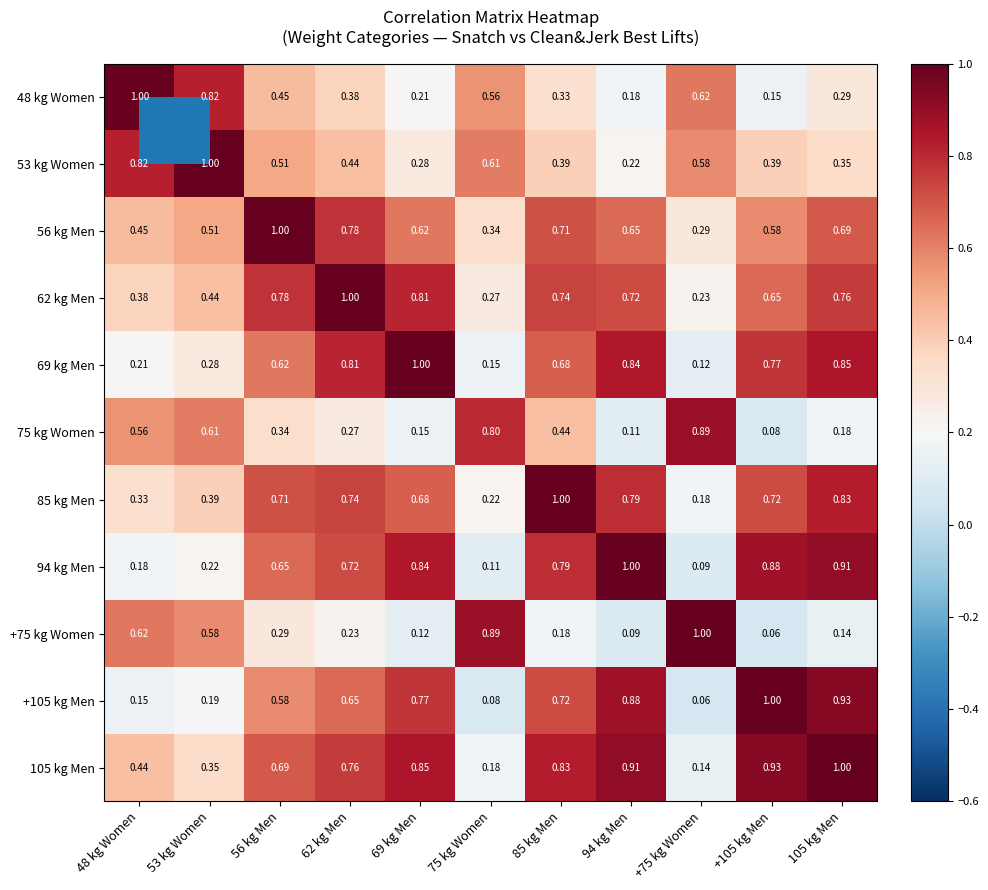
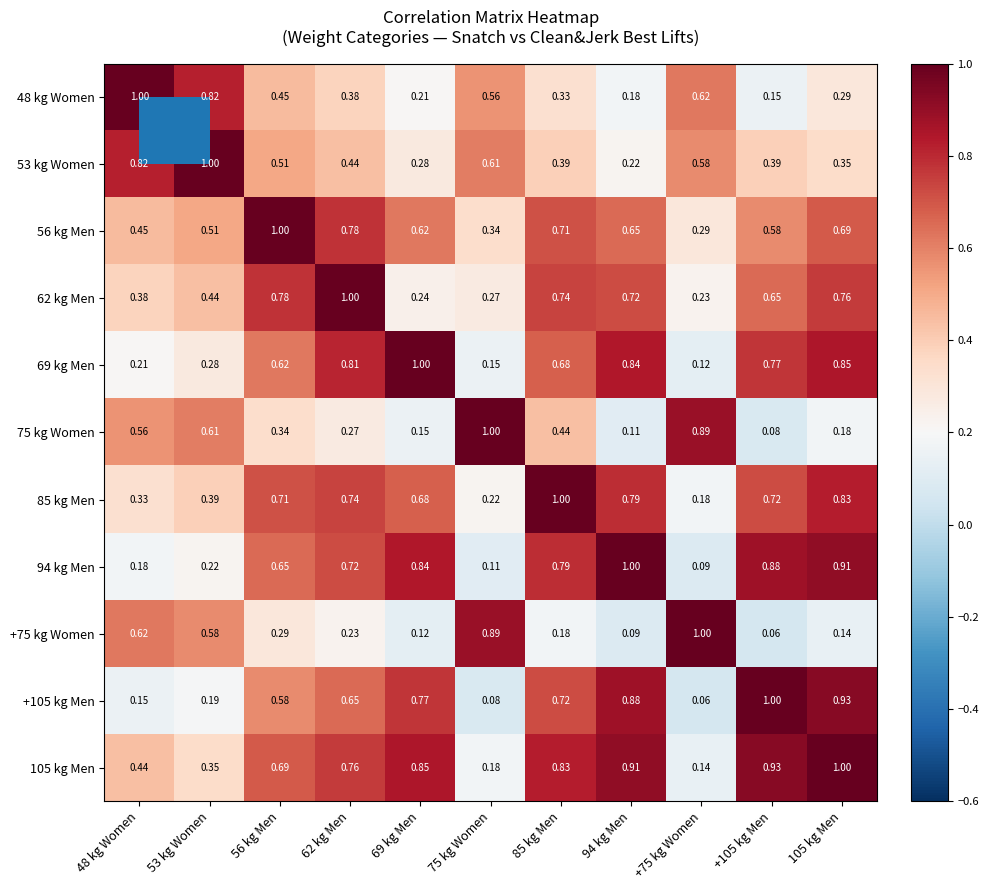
  {
    "48 kg Women": {
      "56 kg Men": 0.45,
      "62 kg Men": 0.38,
      "69 kg Men": 0.21,
      "75 kg Women": 0.56,
      "85 kg Men": 0.33,
      "94 kg Men": 0.18,
      "+75 kg Women": 0.62,
      "+105 kg Men": 0.15,
      "105 kg Men": 0.29
    },
    "53 kg Women": {
      "56 kg Men": 0.51,
      "62 kg Men": 0.44,
      "69 kg Men": 0.28,
      "75 kg Women": 0.61,
      "85 kg Men": 0.39,
      "94 kg Men": 0.22,
      "+75 kg Women": 0.58,
      "+105 kg Men": 0.39,
      "105 kg Men": 0.35
    },
    "56 kg Men": {
      "48 kg Women": 0.45,
      "53 kg Women": 0.51,
      "56 kg Men": 1.00,
      "62 kg Men": 0.78,
      "69 kg Men": 0.62,
      "75 kg Women": 0.34,
      "85 kg Men": 0.71,
      "94 kg Men": 0.65,
      "+75 kg Women": 0.29,
      "+105 kg Men": 0.58,
      "105 kg Men": 0.69
    },
    "62 kg Men": {
      "48 kg Women": 0.38,
      "53 kg Women": 0.44,
      "56 kg Men": 0.78,
      "62 kg Men": 1.00,
-     "69 kg Men": 0.81,
+     "69 kg Men": 0.24,
      "75 kg Women": 0.27,
      "85 kg Men": 0.74,
      "94 kg Men": 0.72,
      "+75 kg Women": 0.23,
      "+105 kg Men": 0.65,
      "105 kg Men": 0.76
    },
    "69 kg Men": {
      "48 kg Women": 0.21,
      "53 kg Women": 0.28,
      "56 kg Men": 0.62,
      "62 kg Men": 0.81,
      "69 kg Men": 1.00,
      "75 kg Women": 0.15,
      "85 kg Men": 0.68,
      "94 kg Men": 0.84,
      "+75 kg Women": 0.12,
      "+105 kg Men": 0.77,
      "105 kg Men": 0.85
    },
    "75 kg Women": {
      "48 kg Women": 0.56,
      "53 kg Women": 0.61,
      "56 kg Men": 0.34,
      "62 kg Men": 0.27,
      "69 kg Men": 0.15,
-     "75 kg Women": 0.80,
+     "75 kg Women": 1.00,
      "85 kg Men": 0.44,
      "94 kg Men": 0.11,
      "+75 kg Women": 0.89,
      "+105 kg Men": 0.08,
      "105 kg Men": 0.18
    },
    "85 kg Men": {
      "48 kg Women": 0.33,
      "53 kg Women": 0.39,
      "56 kg Men": 0.71,
      "62 kg Men": 0.74,
      "69 kg Men": 0.68,
      "75 kg Women": 0.22,
      "85 kg Men": 1.00,
      "94 kg Men": 0.79,
      "+75 kg Women": 0.18,
      "+105 kg Men": 0.72,
      "105 kg Men": 0.83
    },
    "94 kg Men": {
      "48 kg Women": 0.18,
      "53 kg Women": 0.22,
      "56 kg Men": 0.65,
      "62 kg Men": 0.72,
      "69 kg Men": 0.84,
      "75 kg Women": 0.11,
      "85 kg Men": 0.79,
      "94 kg Men": 1.00,
      "+75 kg Women": 0.09,
      "+105 kg Men": 0.88,
      "105 kg Men": 0.91
    },
    "+75 kg Women": {
      "48 kg Women": 0.62,
      "53 kg Women": 0.58,
      "56 kg Men": 0.29,
      "62 kg Men": 0.23,
      "69 kg Men": 0.12,
      "75 kg Women": 0.89,
      "85 kg Men": 0.18,
      "94 kg Men": 0.09,
      "+75 kg Women": 1.00,
      "+105 kg Men": 0.06,
      "105 kg Men": 0.14
    },
    "+105 kg Men": {
      "48 kg Women": 0.15,
      "53 kg Women": 0.19,
      "56 kg Men": 0.58,
      "62 kg Men": 0.65,
      "69 kg Men": 0.77,
      "75 kg Women": 0.08,
      "85 kg Men": 0.72,
      "94 kg Men": 0.88,
      "+75 kg Women": 0.06,
      "+105 kg Men": 1.00,
      "105 kg Men": 0.93
    },
    "105 kg Men": {
      "48 kg Women": 0.44,
      "53 kg Women": 0.35,
      "56 kg Men": 0.69,
      "62 kg Men": 0.76,
      "69 kg Men": 0.85,
      "75 kg Women": 0.18,
      "85 kg Men": 0.83,
      "94 kg Men": 0.91,
      "+75 kg Women": 0.14,
      "+105 kg Men": 0.93,
      "105 kg Men": 1.00
    }
  }
